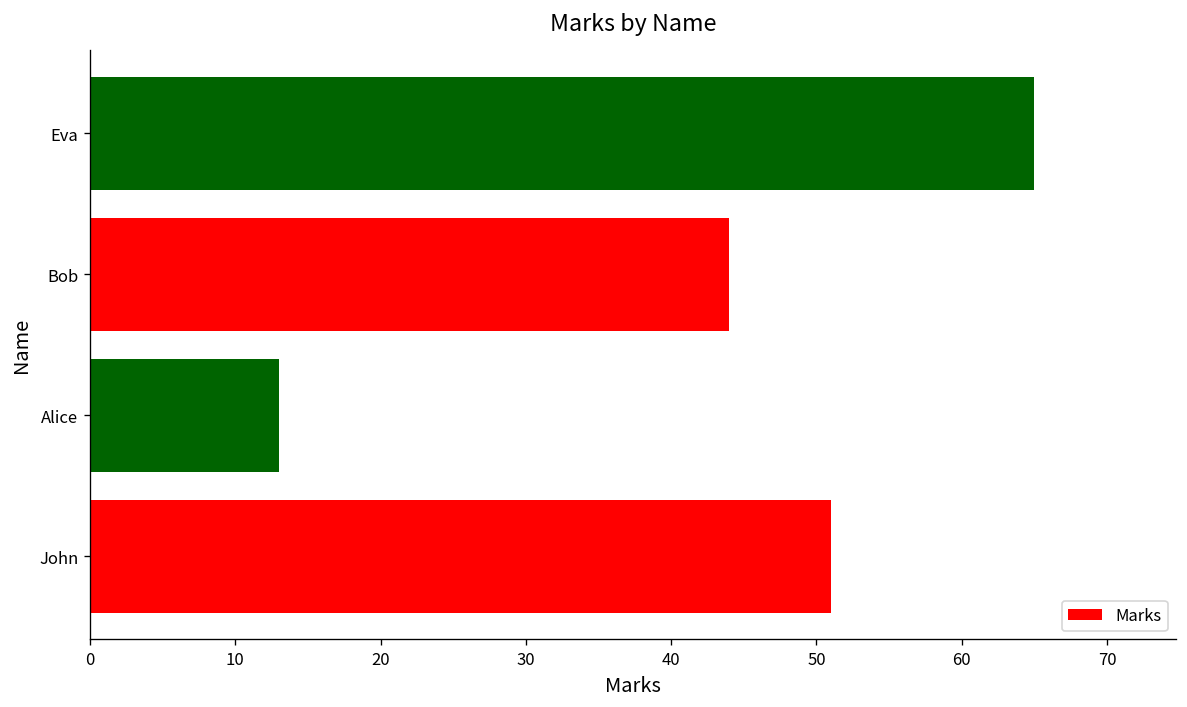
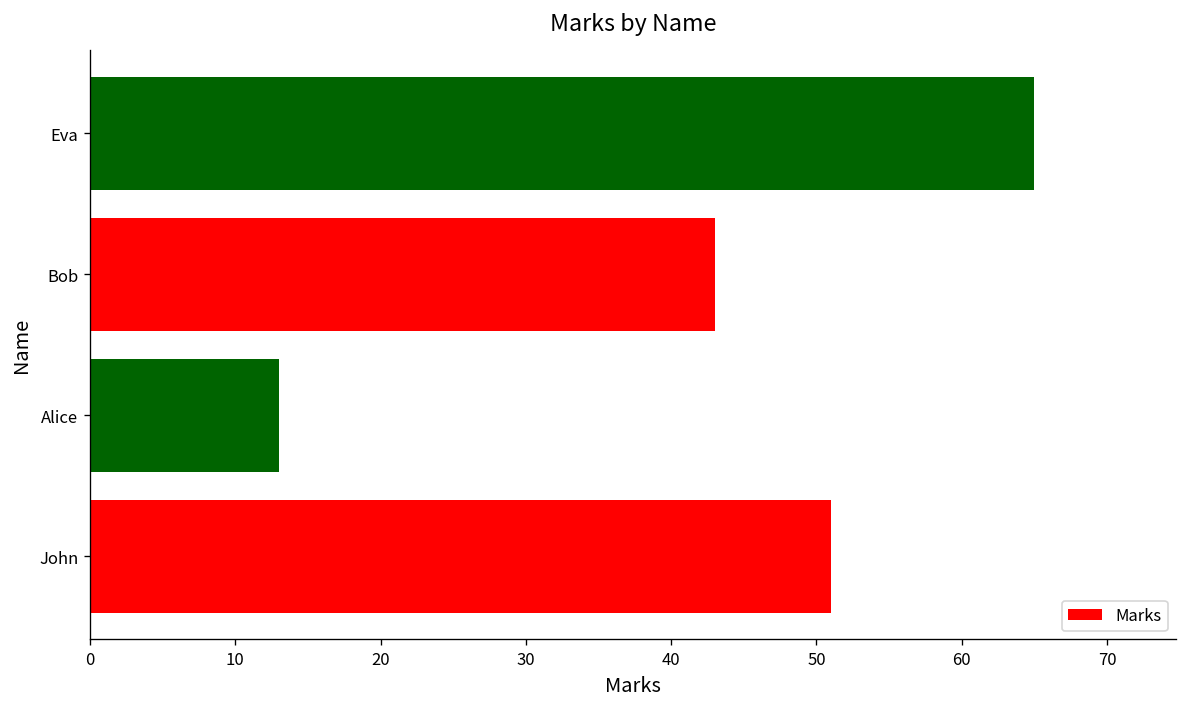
  {
    "Eva": 65,
-   "Bob": 44,
+   "Bob": 43,
    "Alice": 13,
    "John": 51
  }
